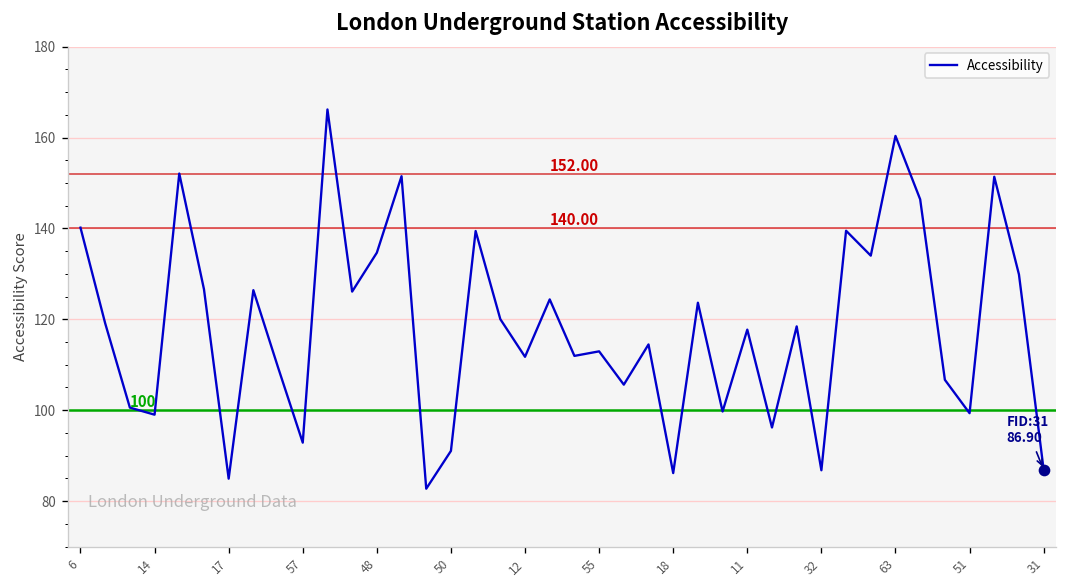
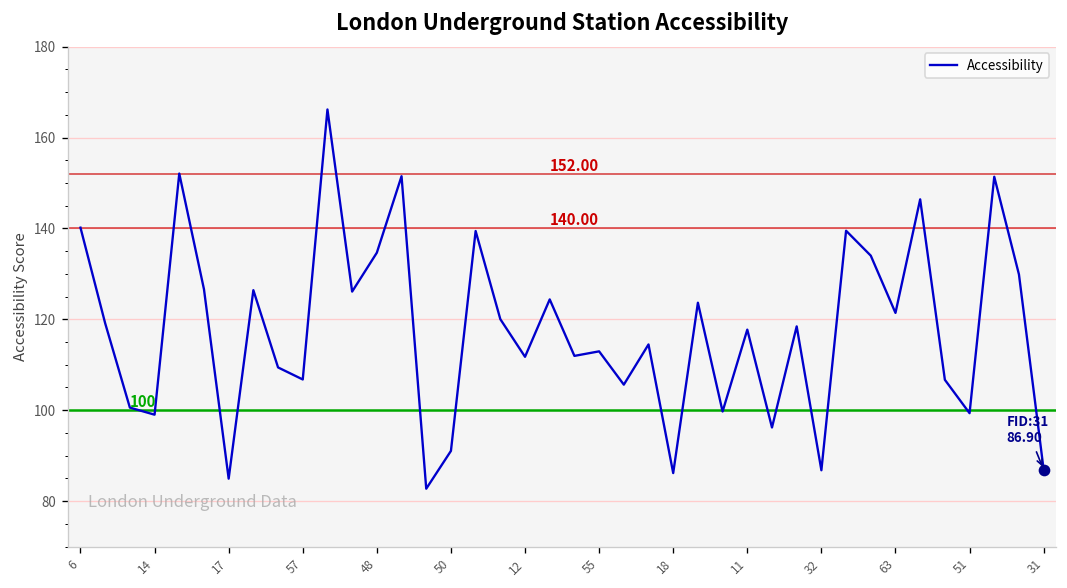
  {
    "Accessibility": {
      "6": 140,
      "14": 99,
      "17": 85,
-     "57": 93,
+     "57": 107,
      "48": 135,
      "50": 91,
      "12": 112,
      "55": 113,
      "18": 86,
      "11": 118,
      "32": 87,
-     "63": 160,
+     "63": 121,
      "51": 99
    }
  }
